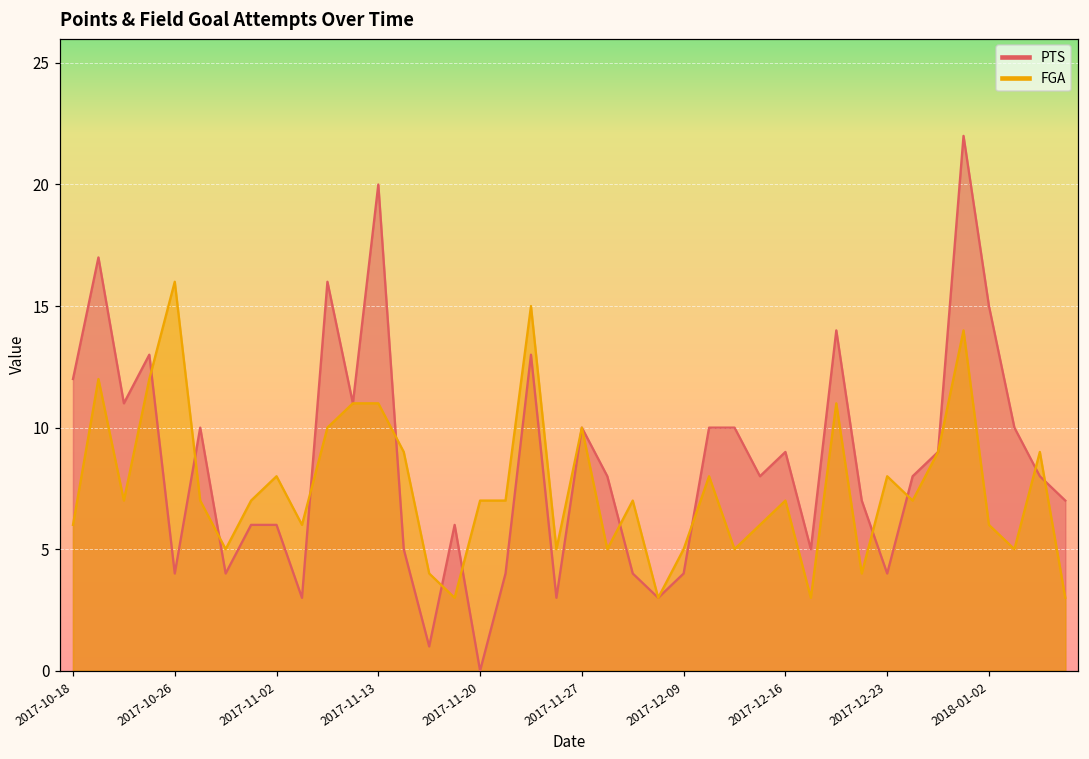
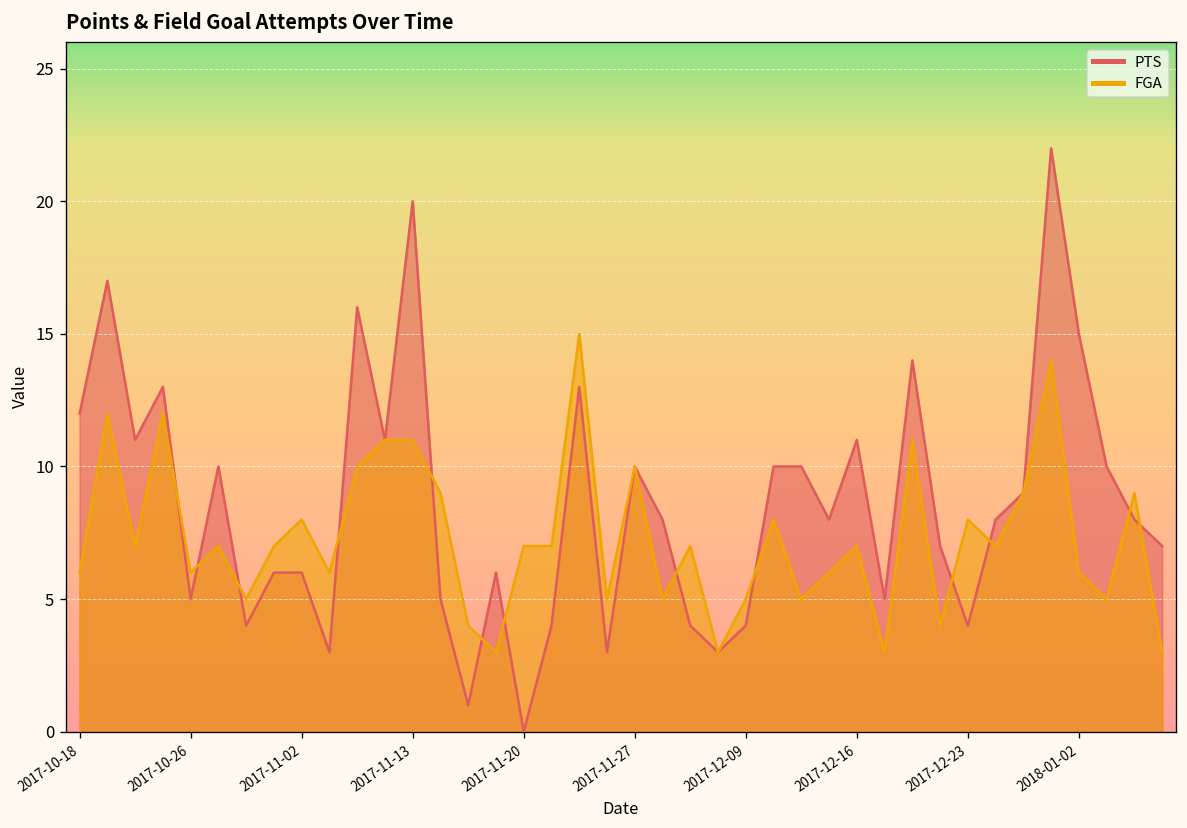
  {
    "PTS": {
      "2017-10-18": 12,
-     "2017-10-26": 4,
+     "2017-10-26": 5,
      "2017-11-02": 6,
      "2017-11-13": 20,
      "2017-11-20": 0,
      "2017-12-09": 4,
-     "2017-12-16": 9,
+     "2017-12-16": 11,
      "2017-12-23": 4,
      "2018-01-02": 15
    },
    "FGA": {
      "2017-10-18": 6,
-     "2017-10-26": 16,
+     "2017-10-26": 6,
      "2017-11-02": 8,
      "2017-11-13": 11,
      "2017-11-20": 7,
      "2017-12-09": 5,
      "2017-12-16": 7,
      "2017-12-23": 8,
      "2018-01-02": 6
    }
  }
